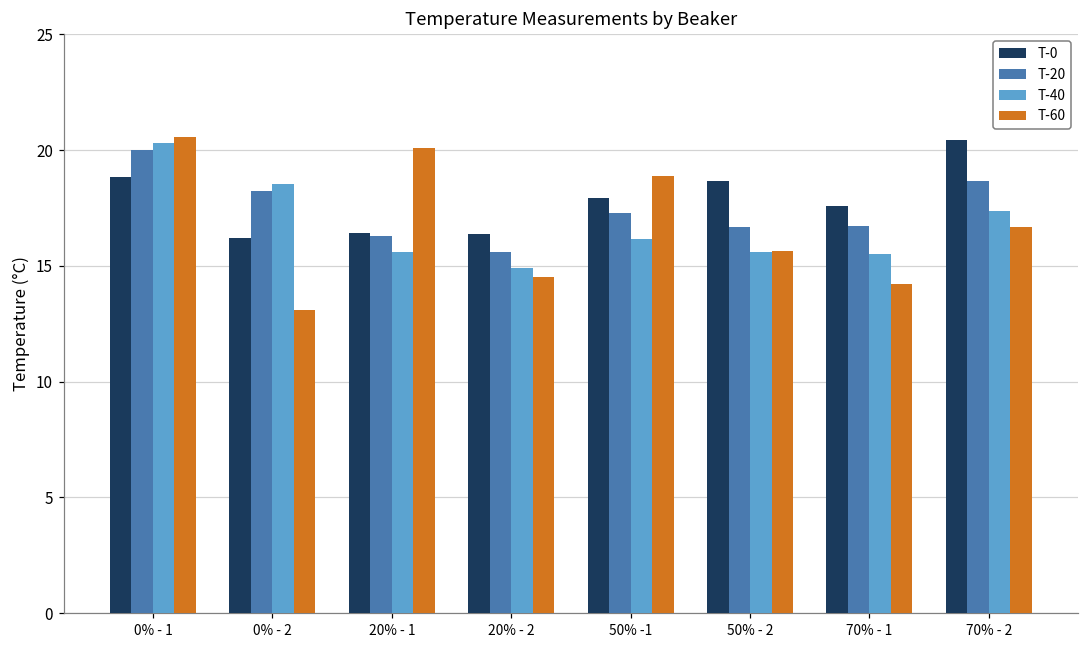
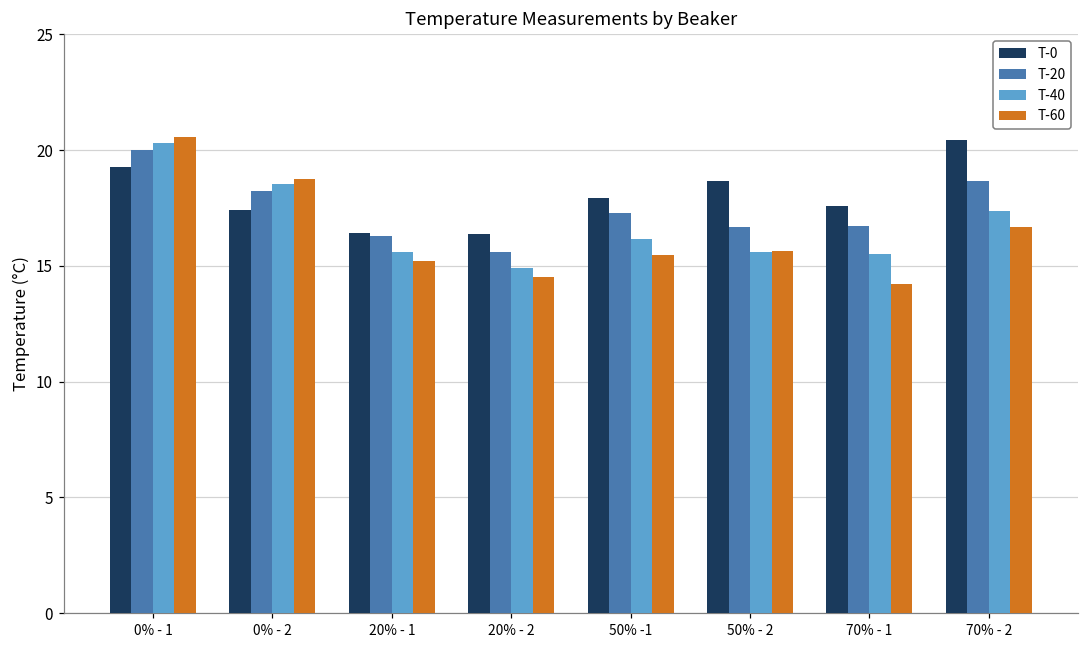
  {
    "T-0": {
-     "0% - 1": 18.9,
-     "0% - 2": 16.2,
+     "0% - 1": 19.3,
+     "0% - 2": 17.4,
      "20% - 1": 16.4,
      "20% - 2": 16.4,
      "50% -1": 17.9,
      "50% - 2": 18.7,
      "70% - 1": 17.6,
      "70% - 2": 20.5
    },
    "T-60": {
      "0% - 1": 20.6,
-     "0% - 2": 13.1,
-     "20% - 1": 20.1,
+     "0% - 2": 18.8,
+     "20% - 1": 15.2,
      "20% - 2": 14.5,
-     "50% -1": 18.9,
+     "50% -1": 15.5,
      "50% - 2": 15.6,
      "70% - 1": 14.2,
      "70% - 2": 16.7
    }
  }
